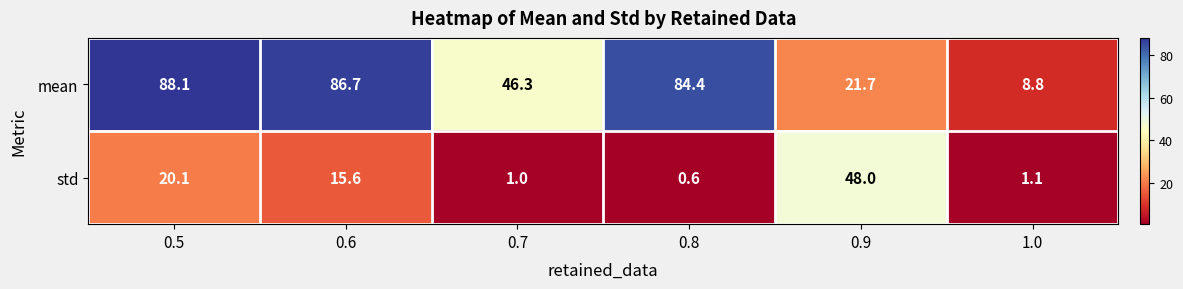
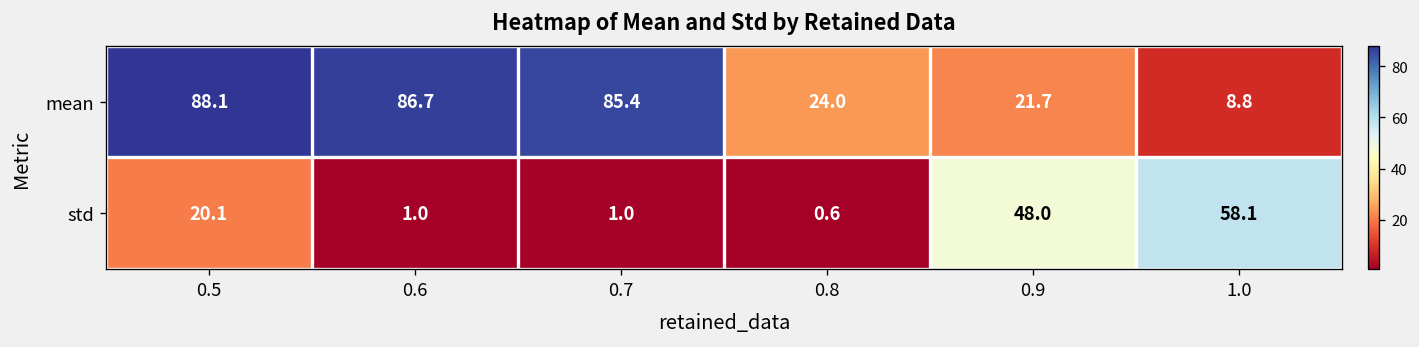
  {
    "mean": {
      "0.5": 88.1,
      "0.6": 86.7,
-     "0.7": 46.3,
-     "0.8": 84.4,
+     "0.7": 85.4,
+     "0.8": 24.0,
      "0.9": 21.7,
      "1.0": 8.8
    },
    "std": {
      "0.5": 20.1,
-     "0.6": 15.6,
+     "0.6": 1.0,
      "0.7": 1.0,
      "0.8": 0.6,
      "0.9": 48.0,
-     "1.0": 1.1
+     "1.0": 58.1
    }
  }
